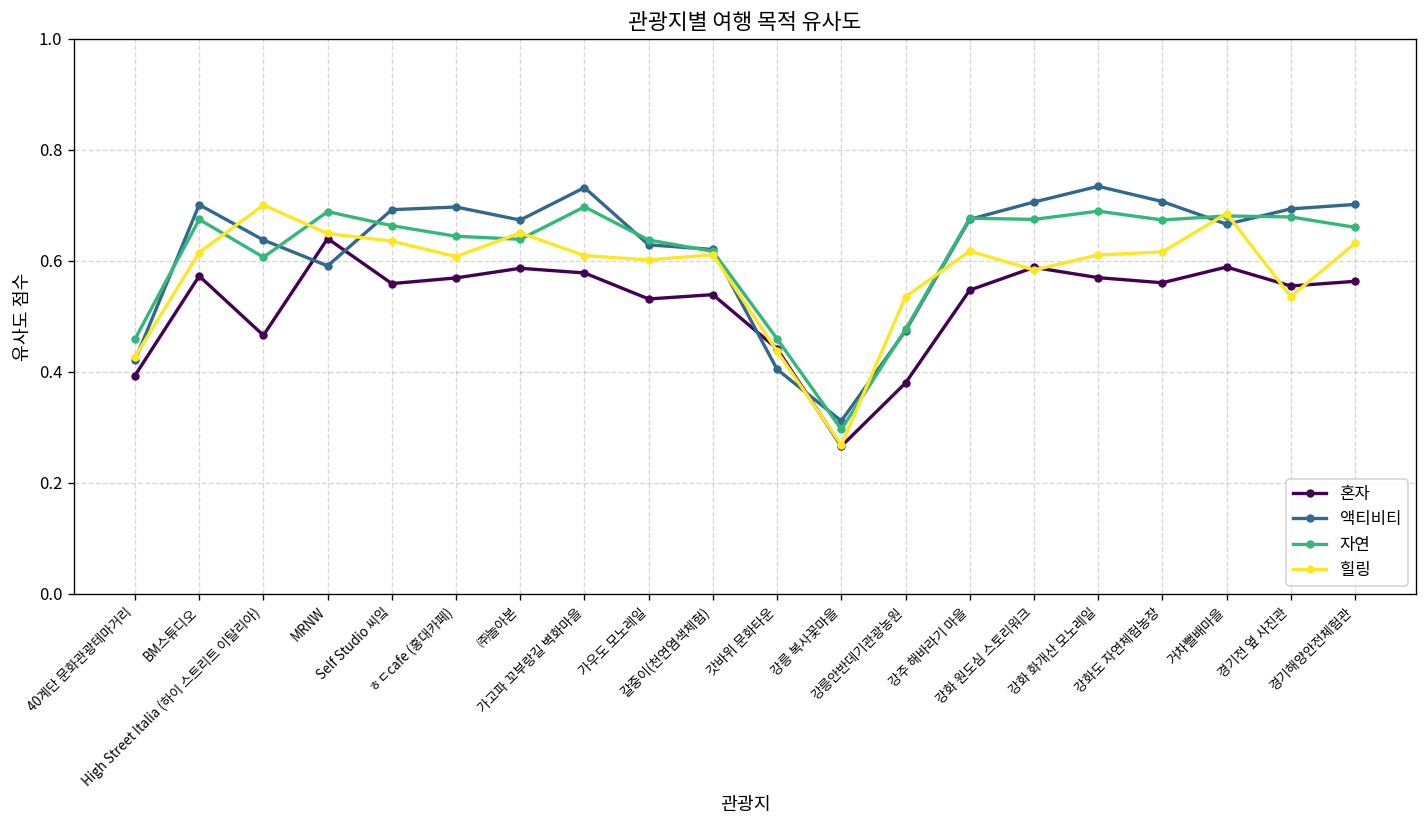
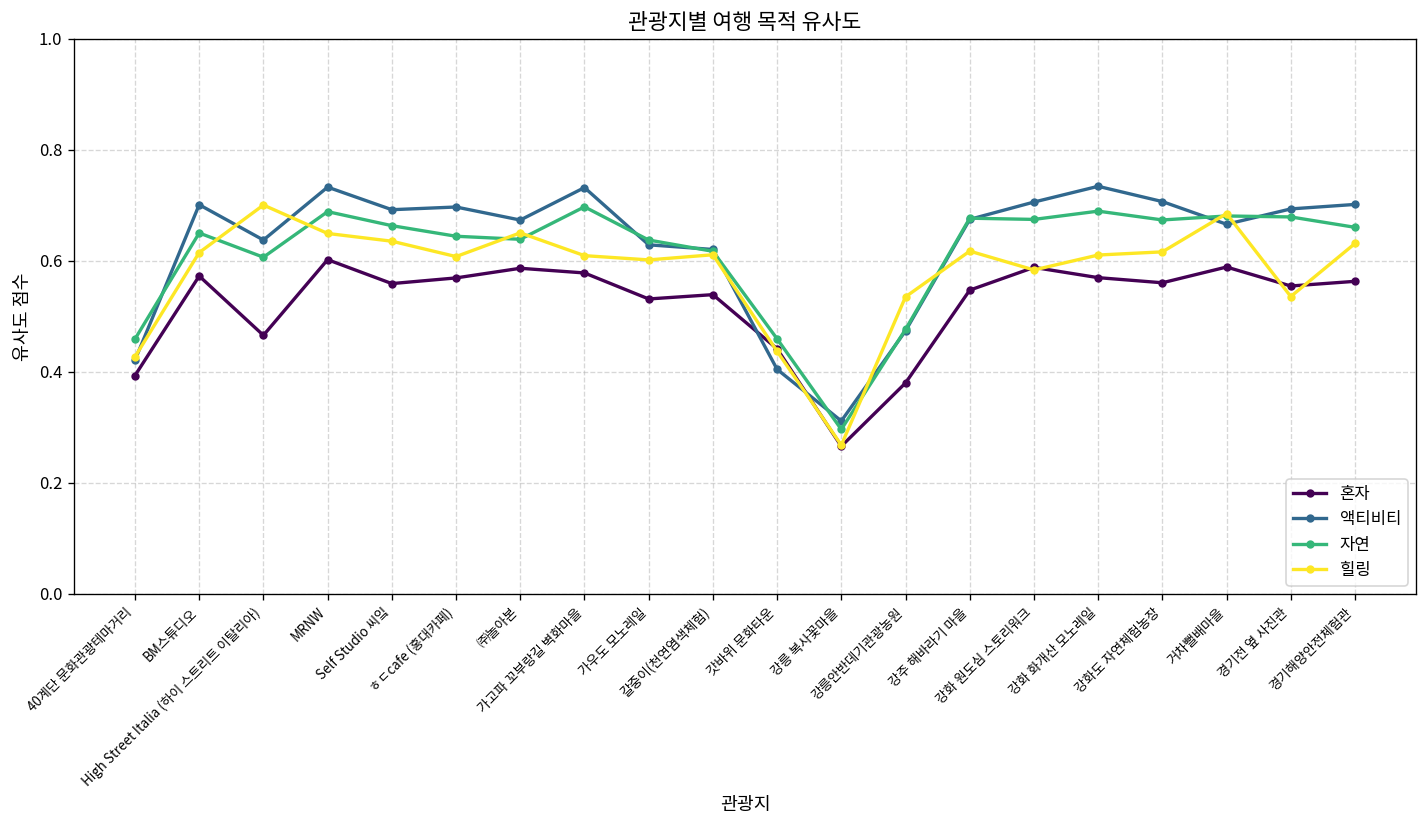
  {
    "혼자": {
      "40계단 문화관광테마거리": 0.39,
      "BM스튜디오": 0.57,
      "High Street Italia (하이 스트리트 이탈리아)": 0.47,
-     "MRNW": 0.64,
+     "MRNW": 0.60,
      "Self Studio 씨잌": 0.56,
      "ㅎㄷcafe (홍대카페)": 0.57,
      "㈜놀아본": 0.59,
      "가고파 꼬부랑길 벽화마을": 0.58,
      "가우도 모노레일": 0.53,
      "갈중이(천연염색체험)": 0.54,
      "강릉안반데기관광농원": 0.38,
      "강주 해바라기 마을": 0.55,
      "강화 화개산 모노레일": 0.57,
      "강화도 자연체험농장": 0.56,
      "거차뻘배마을": 0.59,
      "경기전 옆 사진관": 0.55,
      "경기해양안전체험관": 0.56
    },
    "액티비티": {
      "40계단 문화관광테마거리": 0.42,
      "BM스튜디오": 0.70,
      "High Street Italia (하이 스트리트 이탈리아)": 0.64,
-     "MRNW": 0.59,
+     "MRNW": 0.73,
      "Self Studio 씨잌": 0.69,
      "ㅎㄷcafe (홍대카페)": 0.70,
      "㈜놀아본": 0.67,
      "가고파 꼬부랑길 벽화마을": 0.73,
      "가우도 모노레일": 0.63,
      "갓바위 문화타운": 0.40,
      "강릉 복사꽃마을": 0.31,
      "강화 원도심 스토리워크": 0.71,
      "강화 화개산 모노레일": 0.73,
      "강화도 자연체험농장": 0.71,
      "거차뻘배마을": 0.67,
      "경기전 옆 사진관": 0.69,
      "경기해양안전체험관": 0.70
    },
    "자연": {
      "40계단 문화관광테마거리": 0.46,
-     "BM스튜디오": 0.67,
+     "BM스튜디오": 0.65,
      "High Street Italia (하이 스트리트 이탈리아)": 0.61,
      "MRNW": 0.69,
      "Self Studio 씨잌": 0.66,
      "ㅎㄷcafe (홍대카페)": 0.64,
      "㈜놀아본": 0.64,
      "가고파 꼬부랑길 벽화마을": 0.70,
      "가우도 모노레일": 0.64,
      "갓바위 문화타운": 0.46,
      "강릉 복사꽃마을": 0.30,
      "강화 원도심 스토리워크": 0.67,
      "강화 화개산 모노레일": 0.69,
      "강화도 자연체험농장": 0.67,
      "경기전 옆 사진관": 0.68,
      "경기해양안전체험관": 0.66
    },
    "힐링": {
      "40계단 문화관광테마거리": 0.43,
      "BM스튜디오": 0.61,
      "High Street Italia (하이 스트리트 이탈리아)": 0.70,
      "MRNW": 0.65,
      "Self Studio 씨잌": 0.64,
      "ㅎㄷcafe (홍대카페)": 0.61,
      "㈜놀아본": 0.65,
      "가고파 꼬부랑길 벽화마을": 0.61,
      "가우도 모노레일": 0.60,
      "갈중이(천연염색체험)": 0.61,
      "강릉안반데기관광농원": 0.54,
      "강주 해바라기 마을": 0.62,
      "강화 화개산 모노레일": 0.61,
      "강화도 자연체험농장": 0.62,
      "경기전 옆 사진관": 0.54,
      "경기해양안전체험관": 0.63
    }
  }
